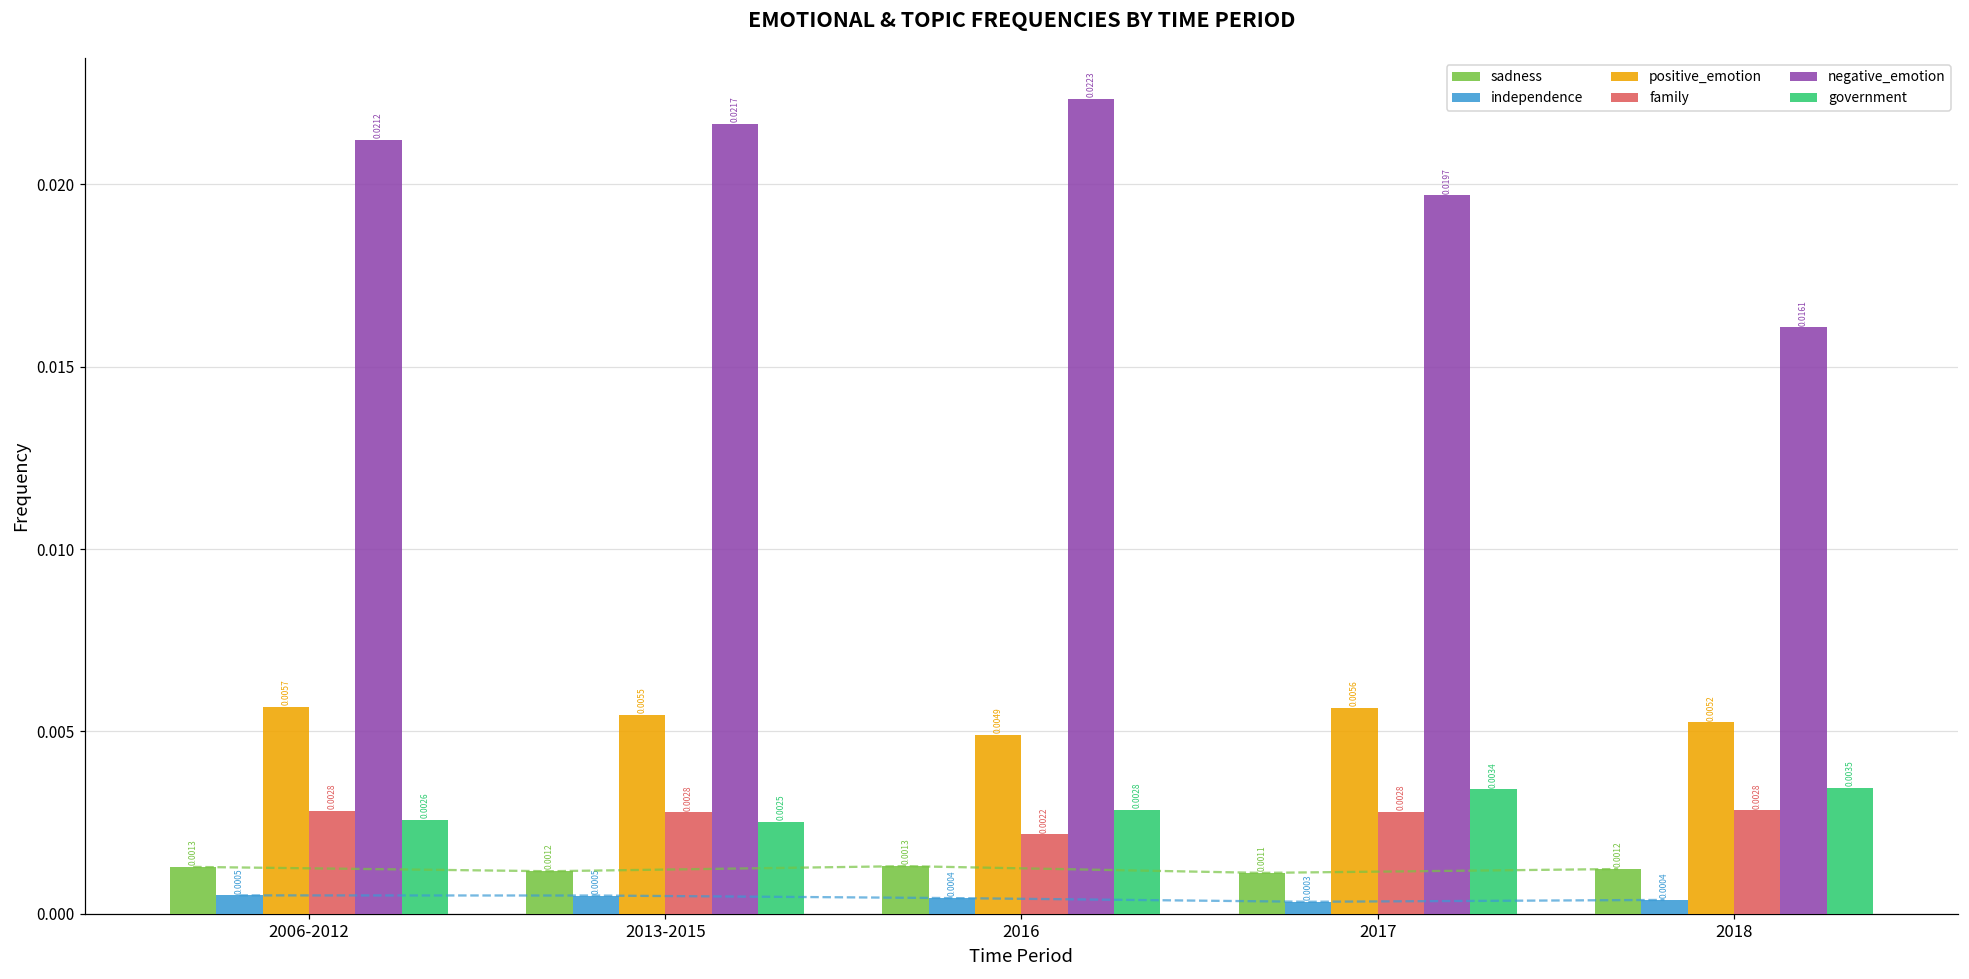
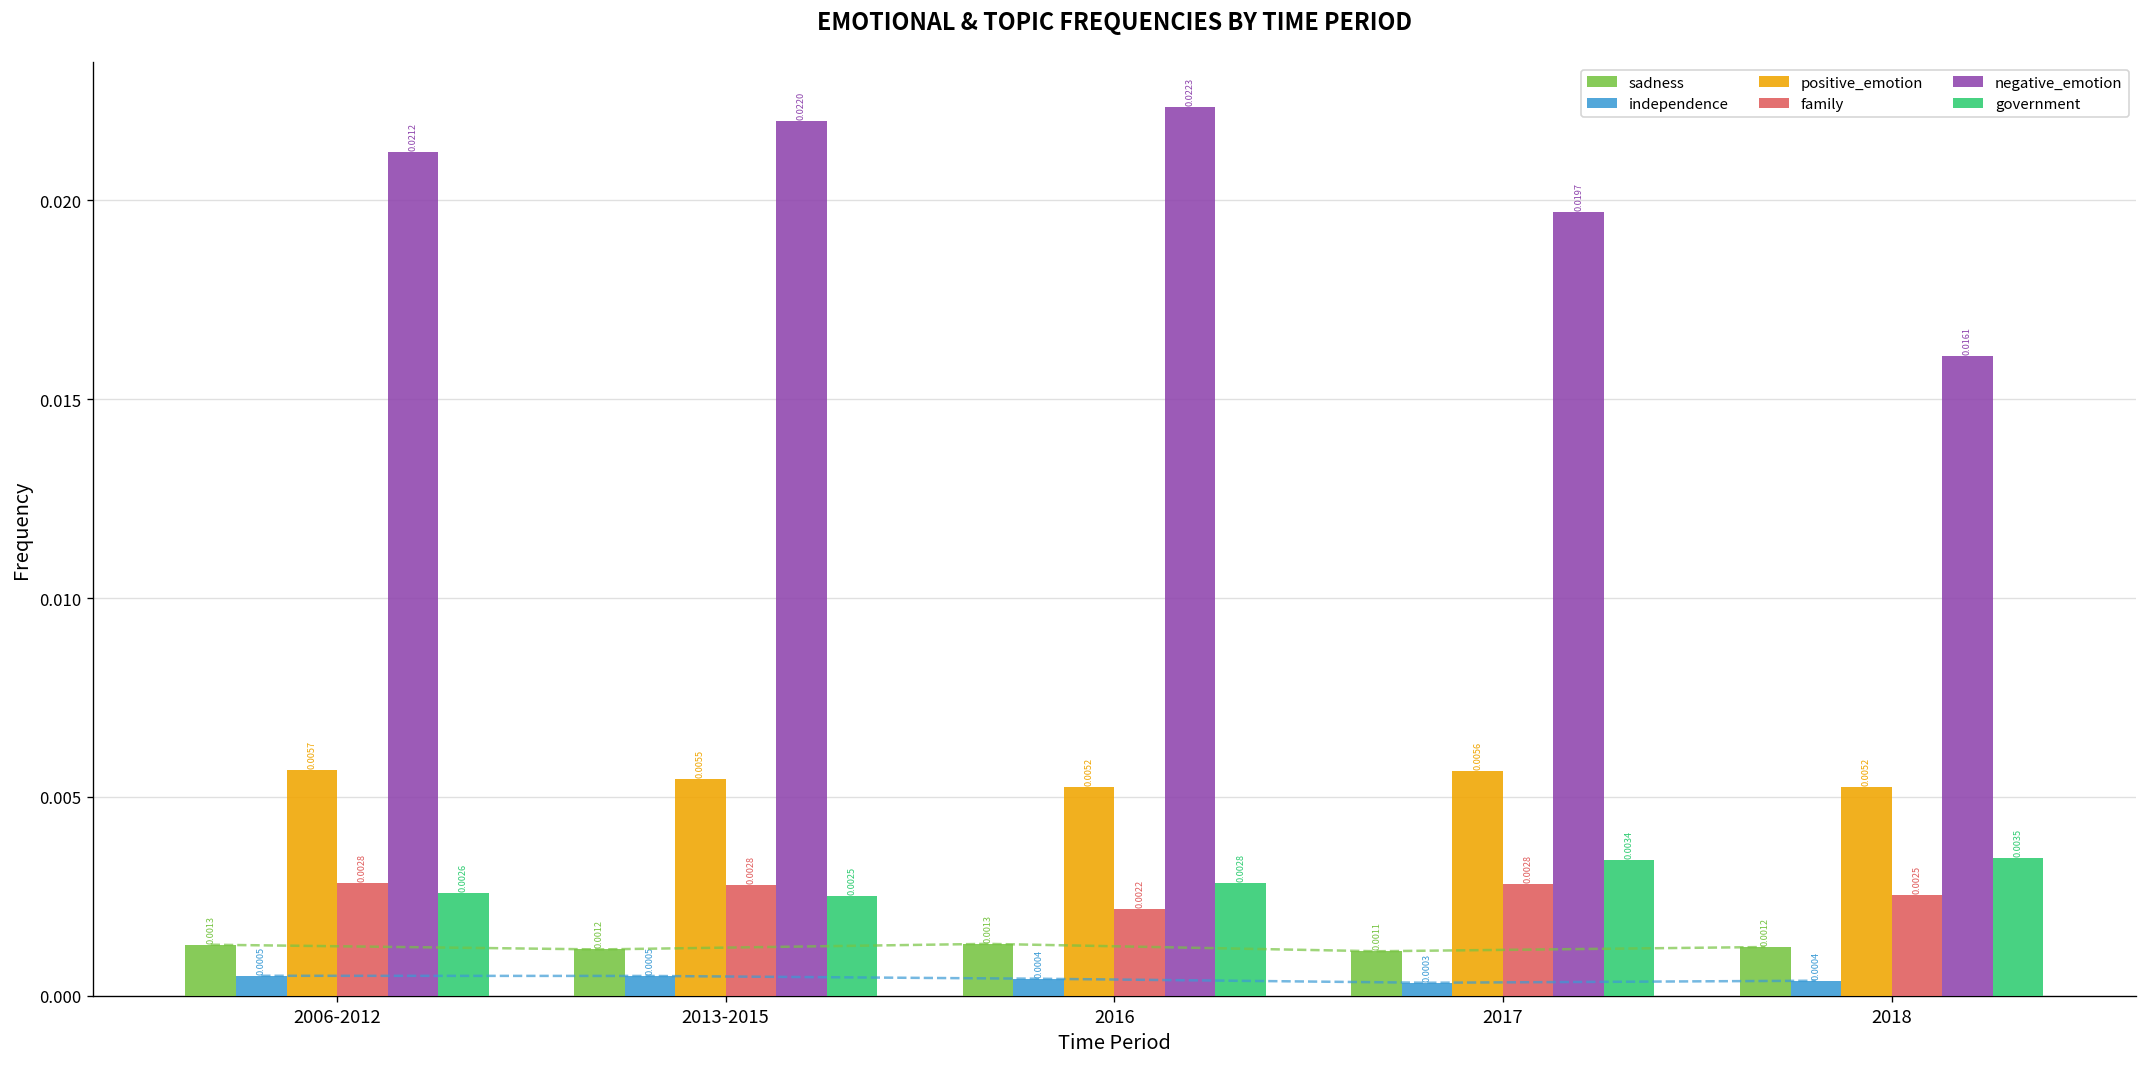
  {
    "positive_emotion": {
      "2006-2012": 0.0057,
      "2013-2015": 0.0055,
-     "2016": 0.0049,
+     "2016": 0.0052,
      "2017": 0.0056,
      "2018": 0.0052
    },
    "family": {
      "2006-2012": 0.0028,
      "2013-2015": 0.0028,
      "2016": 0.0022,
      "2017": 0.0028,
-     "2018": 0.0028
+     "2018": 0.0025
    },
    "negative_emotion": {
      "2006-2012": 0.0212,
-     "2013-2015": 0.0217,
+     "2013-2015": 0.0220,
      "2016": 0.0223,
      "2017": 0.0197,
      "2018": 0.0161
    },
    "government": {
      "2006-2012": 0.0026,
      "2013-2015": 0.0025,
      "2016": 0.0028,
      "2017": 0.0034,
      "2018": 0.0035
    }
  }
